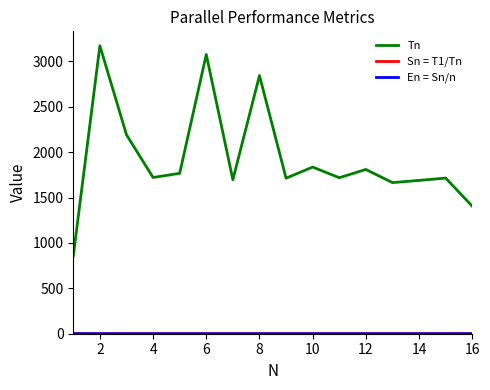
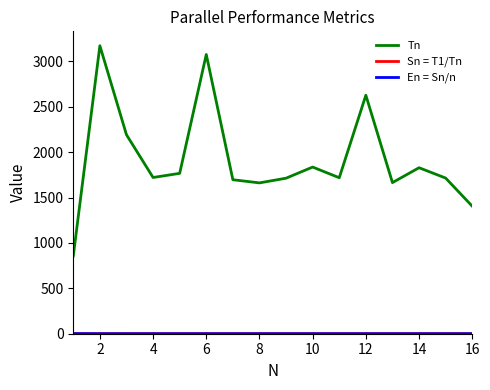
  {
    "Tn": {
      "2": 3200,
      "4": 1700,
      "6": 3100,
-     "8": 2800,
+     "8": 1700,
      "10": 1800,
-     "12": 1800,
-     "14": 1700,
+     "12": 2600,
+     "14": 1800,
      "16": 1400
    },
    "En = Sn/n": {
      "2": 0,
      "4": 0,
      "6": 0,
      "8": 0,
      "10": 0,
      "12": 0,
      "14": 0,
      "16": 0
    }
  }
